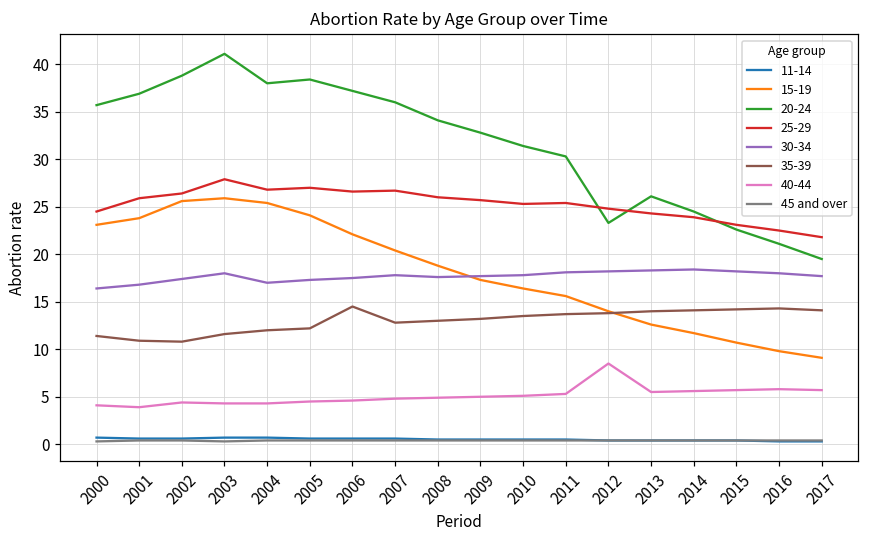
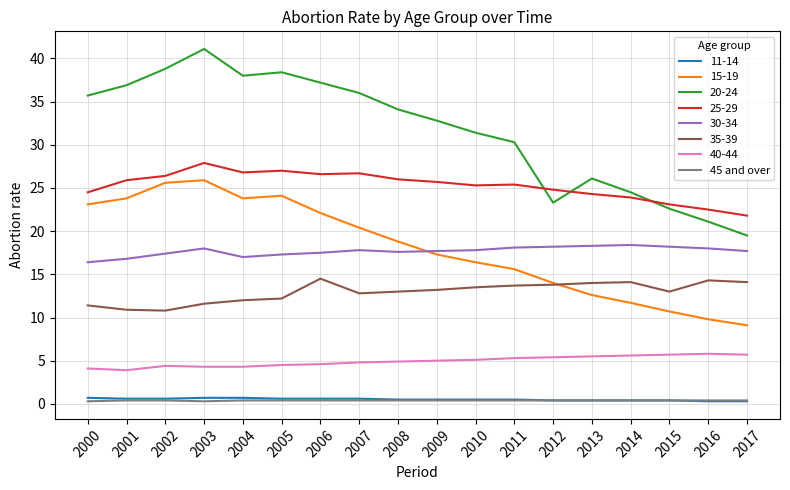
  {
    "11-14": {
      "2000": 1,
      "2003": 1,
      "2004": 1
    },
    "15-19": {
      "2000": 23,
      "2001": 24,
      "2002": 26,
      "2003": 26,
-     "2004": 25,
+     "2004": 24,
      "2005": 24,
      "2006": 22,
      "2007": 20,
      "2008": 19,
      "2009": 17,
      "2010": 16,
      "2011": 16,
      "2013": 13,
      "2014": 12,
      "2015": 11,
      "2016": 10,
      "2017": 9
    },
    "20-24": {
      "2000": 36,
      "2001": 37,
      "2002": 39,
      "2003": 41,
      "2004": 38,
      "2005": 38,
      "2006": 37,
      "2007": 36,
      "2008": 34,
      "2009": 33,
      "2010": 31,
      "2011": 30,
      "2012": 23,
      "2013": 26,
      "2014": 25,
      "2015": 23,
      "2016": 21,
      "2017": 20
    },
    "25-29": {
      "2000": 25,
      "2001": 26,
      "2002": 26,
      "2003": 28,
      "2004": 27,
      "2005": 27,
      "2006": 27,
      "2007": 27,
      "2008": 26,
      "2009": 26,
      "2010": 25,
      "2011": 25,
      "2012": 25,
      "2013": 24,
      "2014": 24,
      "2015": 23,
      "2016": 23,
      "2017": 22
    },
    "30-34": {
      "2000": 16,
      "2001": 17,
      "2002": 17,
      "2003": 18,
      "2004": 17,
      "2005": 17,
      "2006": 18,
      "2007": 18,
      "2008": 18,
      "2009": 18,
      "2010": 18,
      "2011": 18,
      "2012": 18,
      "2013": 18,
      "2014": 18,
      "2015": 18,
      "2016": 18,
      "2017": 18
    },
    "35-39": {
      "2000": 11,
      "2001": 11,
      "2002": 11,
      "2003": 12,
      "2004": 12,
      "2005": 12,
      "2006": 15,
      "2007": 13,
      "2008": 13,
      "2009": 13,
      "2010": 14,
      "2011": 14,
      "2013": 14,
      "2014": 14,
-     "2015": 14,
+     "2015": 13,
      "2016": 14,
      "2017": 14
    },
    "40-44": {
      "2000": 4,
      "2001": 4,
      "2002": 4,
      "2003": 4,
      "2004": 4,
      "2005": 5,
      "2006": 5,
      "2007": 5,
      "2008": 5,
      "2009": 5,
      "2010": 5,
      "2011": 5,
-     "2012": 9,
+     "2012": 5,
      "2013": 6,
      "2014": 6,
      "2015": 6,
      "2016": 6,
      "2017": 6
    },
    "45 and over": {
      "2000": 0,
      "2003": 0,
      "2004": 0
    }
  }
